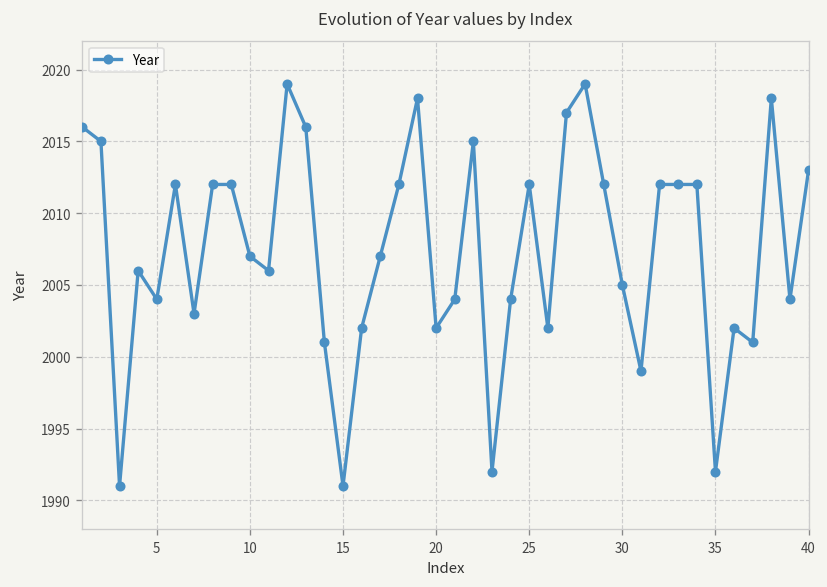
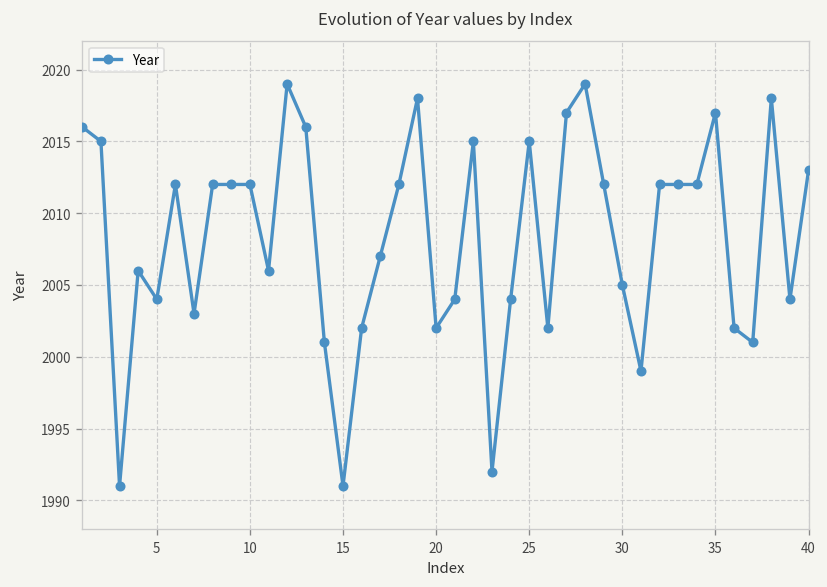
  {
    "5": 2004,
-   "10": 2007,
+   "10": 2012,
    "15": 1991,
    "20": 2002,
-   "25": 2012,
+   "25": 2015,
    "30": 2005,
-   "35": 1992,
+   "35": 2017,
    "40": 2013
  }
